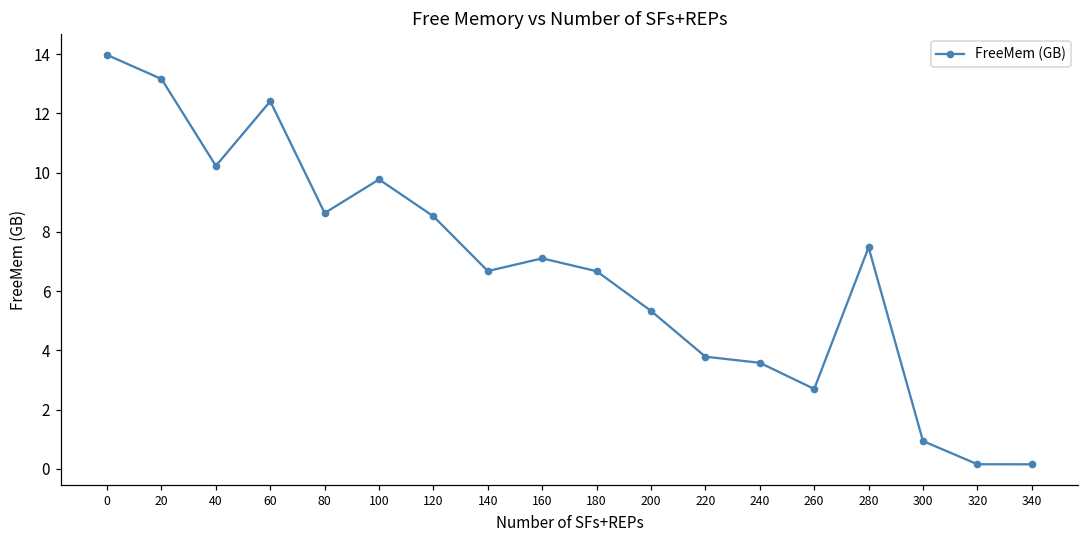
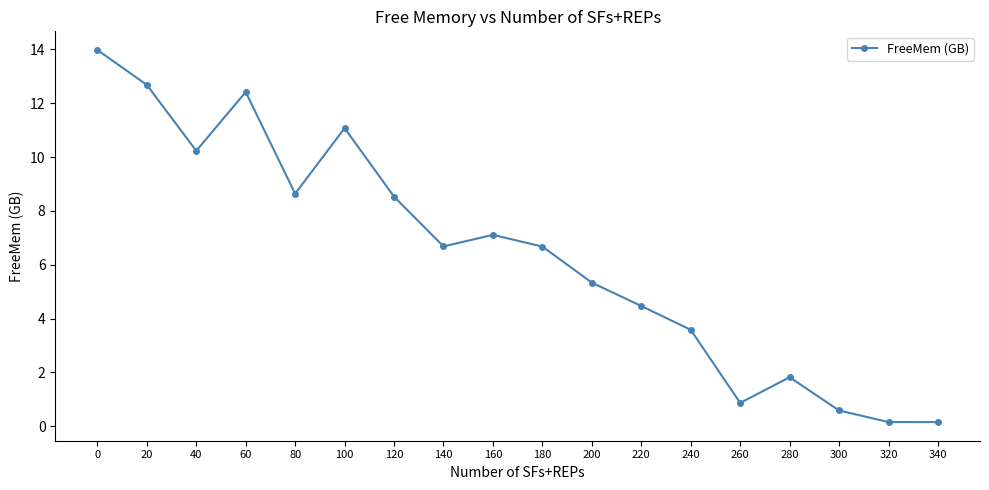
  {
    "0": 14.0,
-   "20": 13.2,
+   "20": 12.7,
    "40": 10.2,
    "60": 12.4,
    "80": 8.6,
-   "100": 9.8,
+   "100": 11.1,
    "120": 8.5,
    "140": 6.7,
    "160": 7.1,
    "180": 6.7,
    "200": 5.3,
-   "220": 3.8,
+   "220": 4.5,
    "240": 3.6,
-   "260": 2.7,
-   "280": 7.5,
-   "300": 0.9,
+   "260": 0.9,
+   "280": 1.8,
+   "300": 0.6,
    "320": 0.2,
    "340": 0.2
  }
